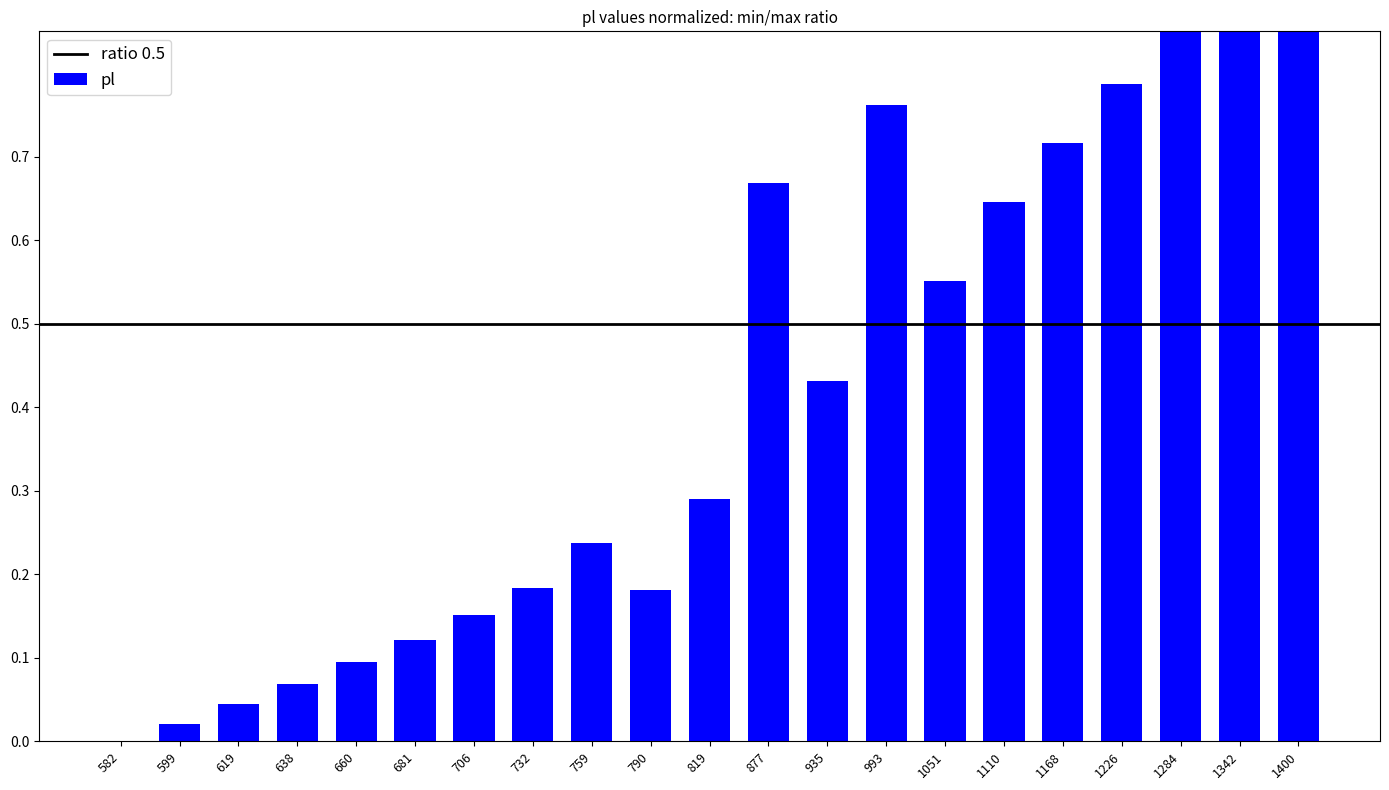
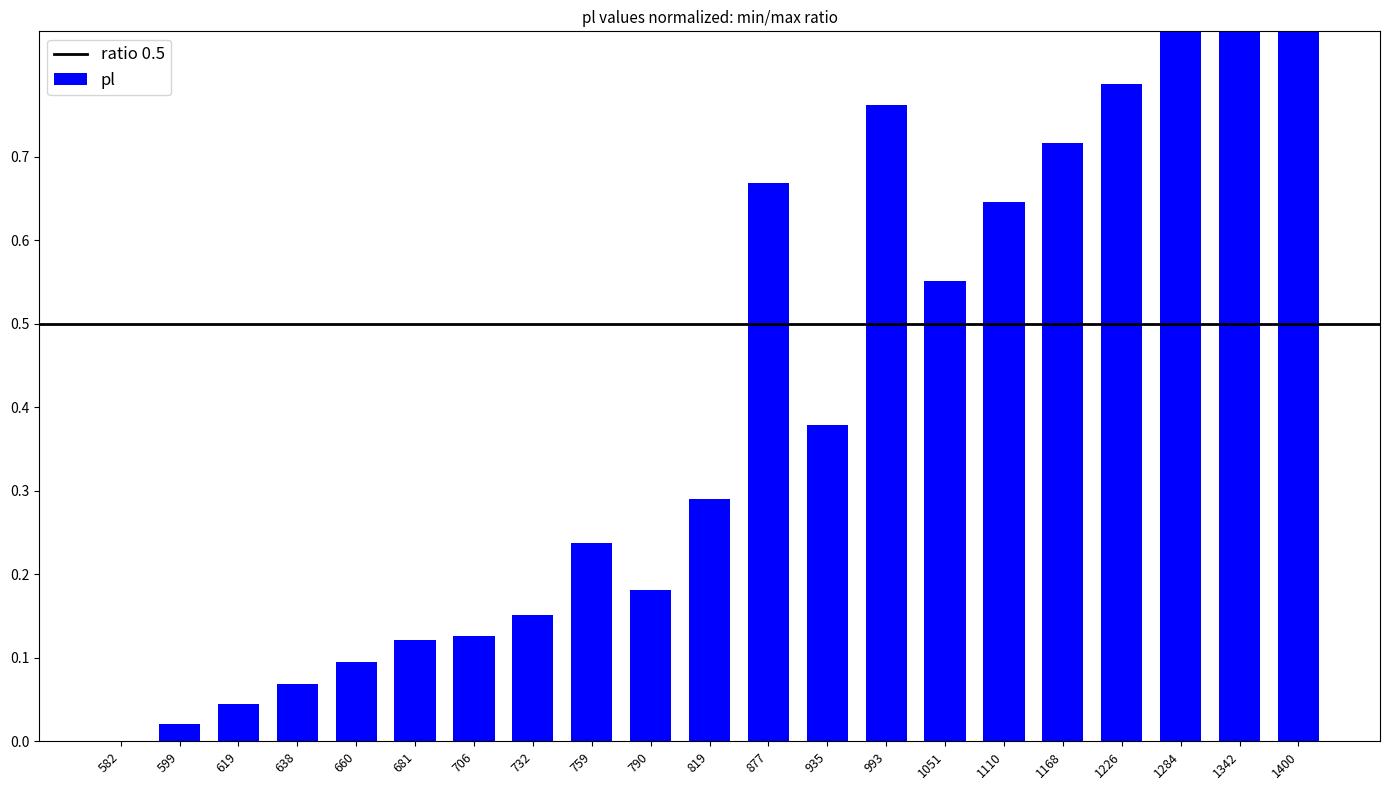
  {
    "582": 0.00,
    "599": 0.02,
    "619": 0.05,
    "638": 0.07,
    "660": 0.10,
    "681": 0.12,
-   "706": 0.15,
-   "732": 0.18,
+   "706": 0.13,
+   "732": 0.15,
    "759": 0.24,
    "790": 0.18,
    "819": 0.29,
    "877": 0.67,
-   "935": 0.43,
+   "935": 0.38,
    "993": 0.76,
    "1051": 0.55,
    "1110": 0.65,
    "1168": 0.72,
    "1226": 0.79
  }
